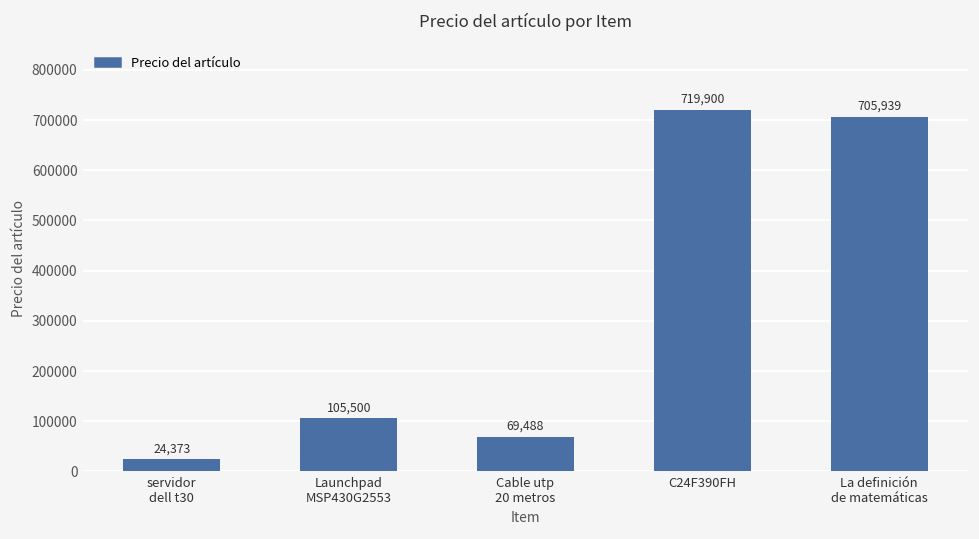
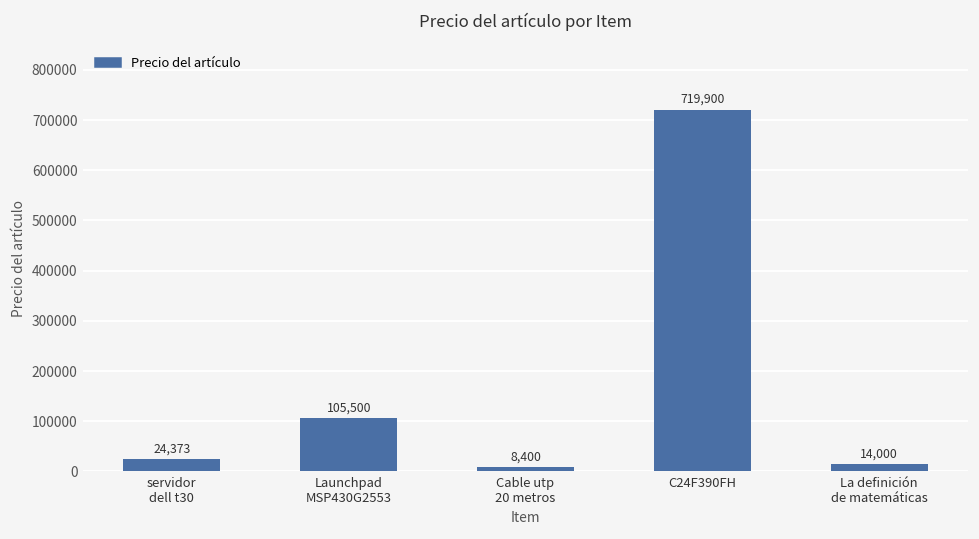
  {
    "servidor dell t30": "24,373",
    "Launchpad MSP430G2553": "105,500",
-   "Cable utp 20 metros": "69,488",
+   "Cable utp 20 metros": "8,400",
    "C24F390FH": "719,900",
-   "La definición de matemáticas": "705,939"
+   "La definición de matemáticas": "14,000"
  }
